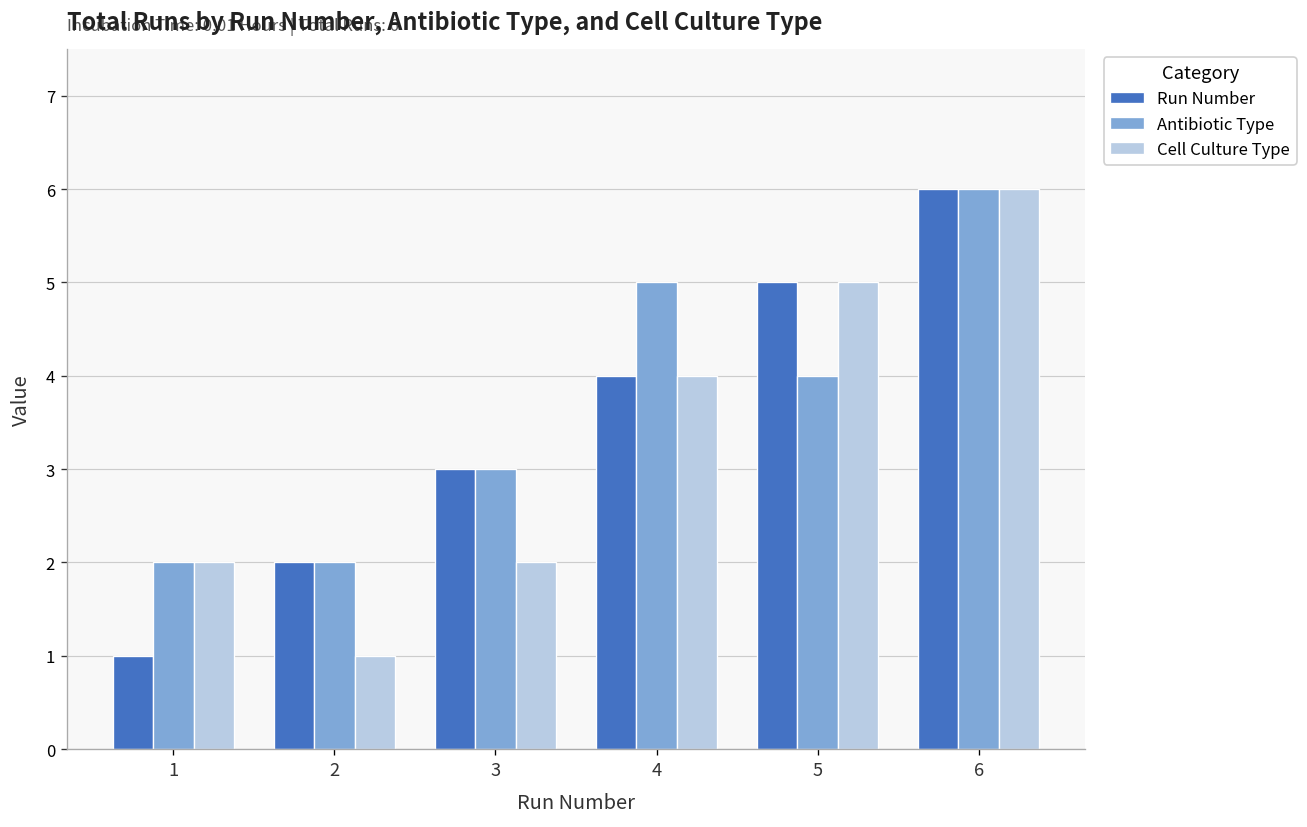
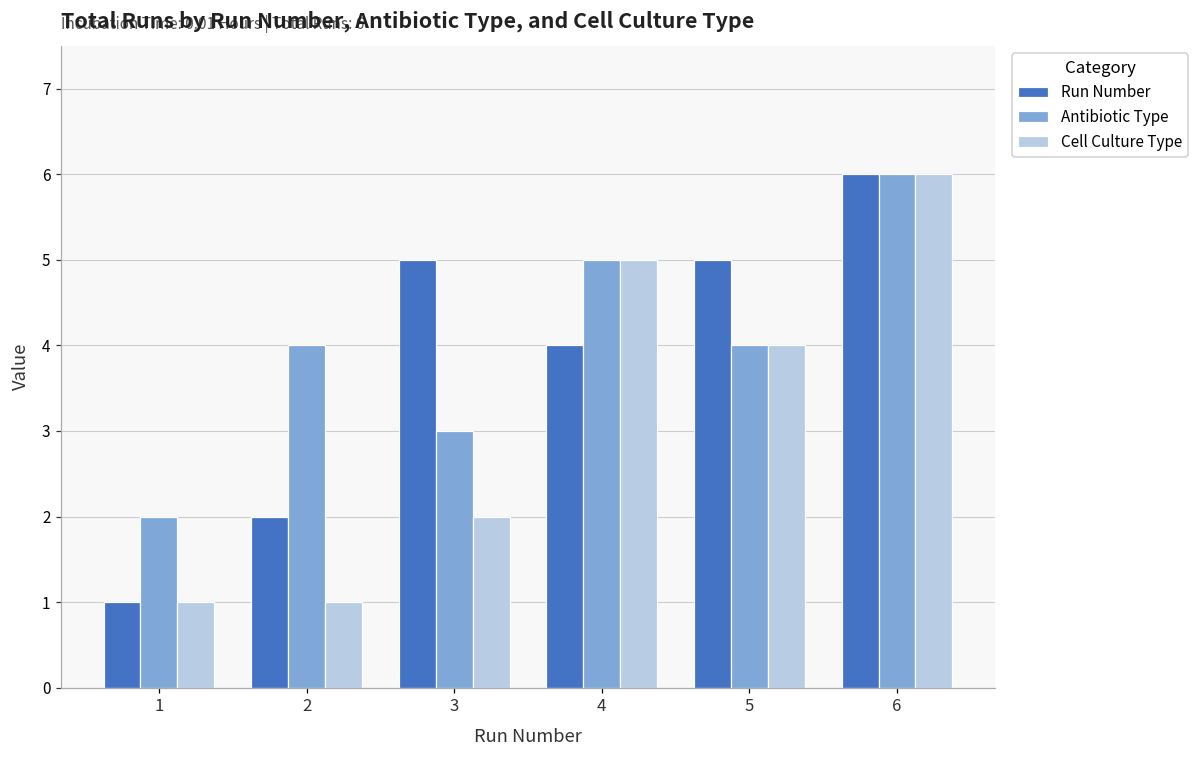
  {
    "Run Number": {
      "1": 1,
      "2": 2,
-     "3": 3,
+     "3": 5,
      "4": 4,
      "5": 5,
      "6": 6
    },
    "Antibiotic Type": {
      "1": 2,
-     "2": 2,
+     "2": 4,
      "3": 3,
      "4": 5,
      "5": 4,
      "6": 6
    },
    "Cell Culture Type": {
-     "1": 2,
+     "1": 1,
      "2": 1,
      "3": 2,
-     "4": 4,
-     "5": 5,
+     "4": 5,
+     "5": 4,
      "6": 6
    }
  }
